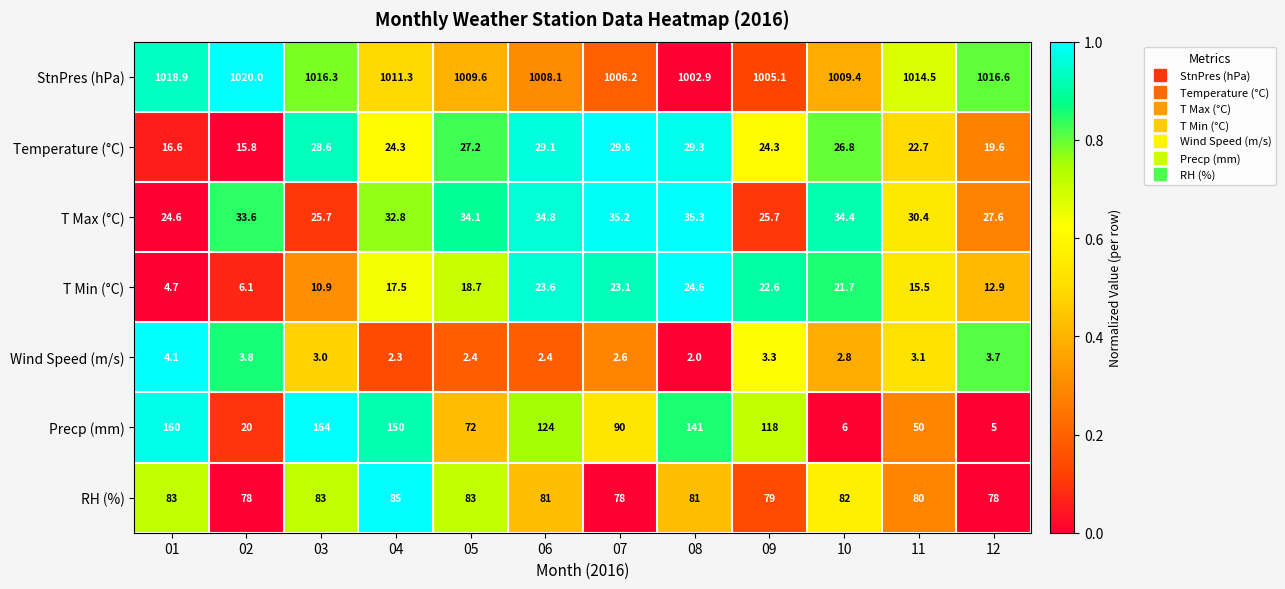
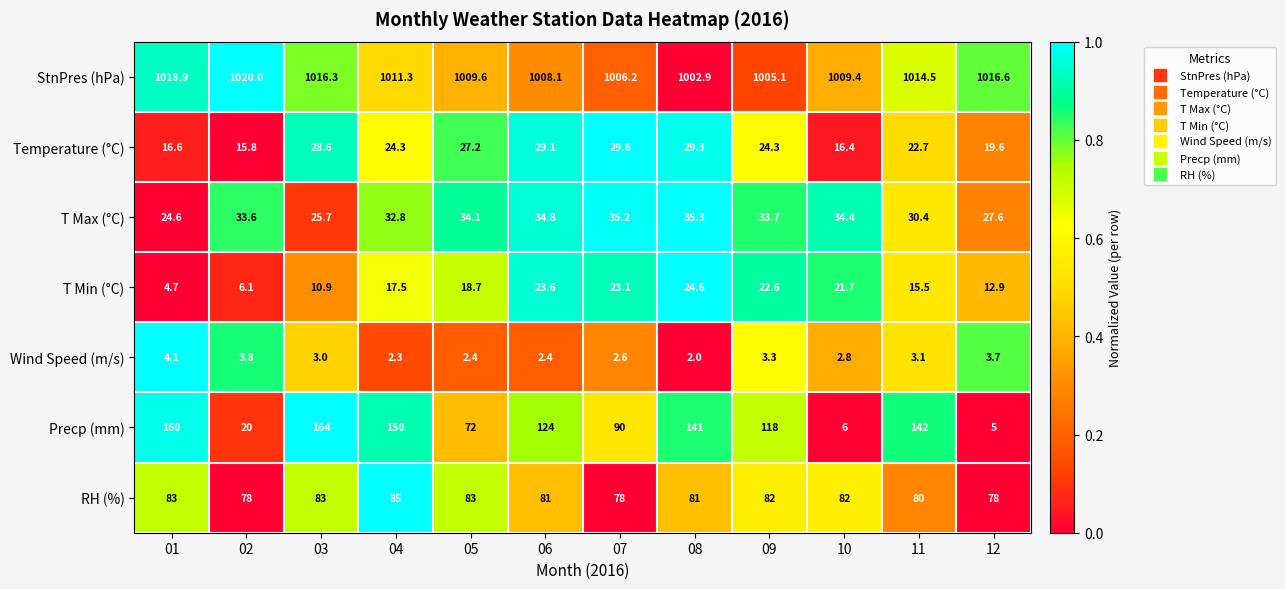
  {
    "StnPres (hPa)": {
      "01": 1018.9,
      "02": 1020.0,
      "03": 1016.3,
      "04": 1011.3,
      "05": 1009.6,
      "06": 1008.1,
      "07": 1006.2,
      "08": 1002.9,
      "09": 1005.1,
      "10": 1009.4,
      "11": 1014.5,
      "12": 1016.6
    },
    "Temperature (°C)": {
      "01": 16.6,
      "02": 15.8,
      "03": 28.6,
      "04": 24.3,
      "05": 27.2,
      "06": 29.1,
      "07": 29.6,
      "08": 29.3,
      "09": 24.3,
-     "10": 26.8,
+     "10": 16.4,
      "11": 22.7,
      "12": 19.6
    },
    "T Max (°C)": {
      "01": 24.6,
      "02": 33.6,
      "03": 25.7,
      "04": 32.8,
      "05": 34.1,
      "06": 34.8,
      "07": 35.2,
      "08": 35.3,
-     "09": 25.7,
+     "09": 33.7,
      "10": 34.4,
      "11": 30.4,
      "12": 27.6
    },
    "T Min (°C)": {
      "01": 4.7,
      "02": 6.1,
      "03": 10.9,
      "04": 17.5,
      "05": 18.7,
      "06": 23.6,
      "07": 23.1,
      "08": 24.6,
      "09": 22.6,
      "10": 21.7,
      "11": 15.5,
      "12": 12.9
    },
    "Wind Speed (m/s)": {
      "01": 4.1,
      "02": 3.8,
      "03": 3.0,
      "04": 2.3,
      "05": 2.4,
      "06": 2.4,
      "07": 2.6,
      "08": 2.0,
      "09": 3.3,
      "10": 2.8,
      "11": 3.1,
      "12": 3.7
    },
    "Precp (mm)": {
      "01": 160,
      "02": 20,
      "03": 164,
      "04": 150,
      "05": 72,
      "06": 124,
      "07": 90,
      "08": 141,
      "09": 118,
      "10": 6,
-     "11": 50,
+     "11": 142,
      "12": 5
    },
    "RH (%)": {
      "01": 83,
      "02": 78,
      "03": 83,
      "04": 85,
      "05": 83,
      "06": 81,
      "07": 78,
      "08": 81,
-     "09": 79,
+     "09": 82,
      "10": 82,
      "11": 80,
      "12": 78
    }
  }
